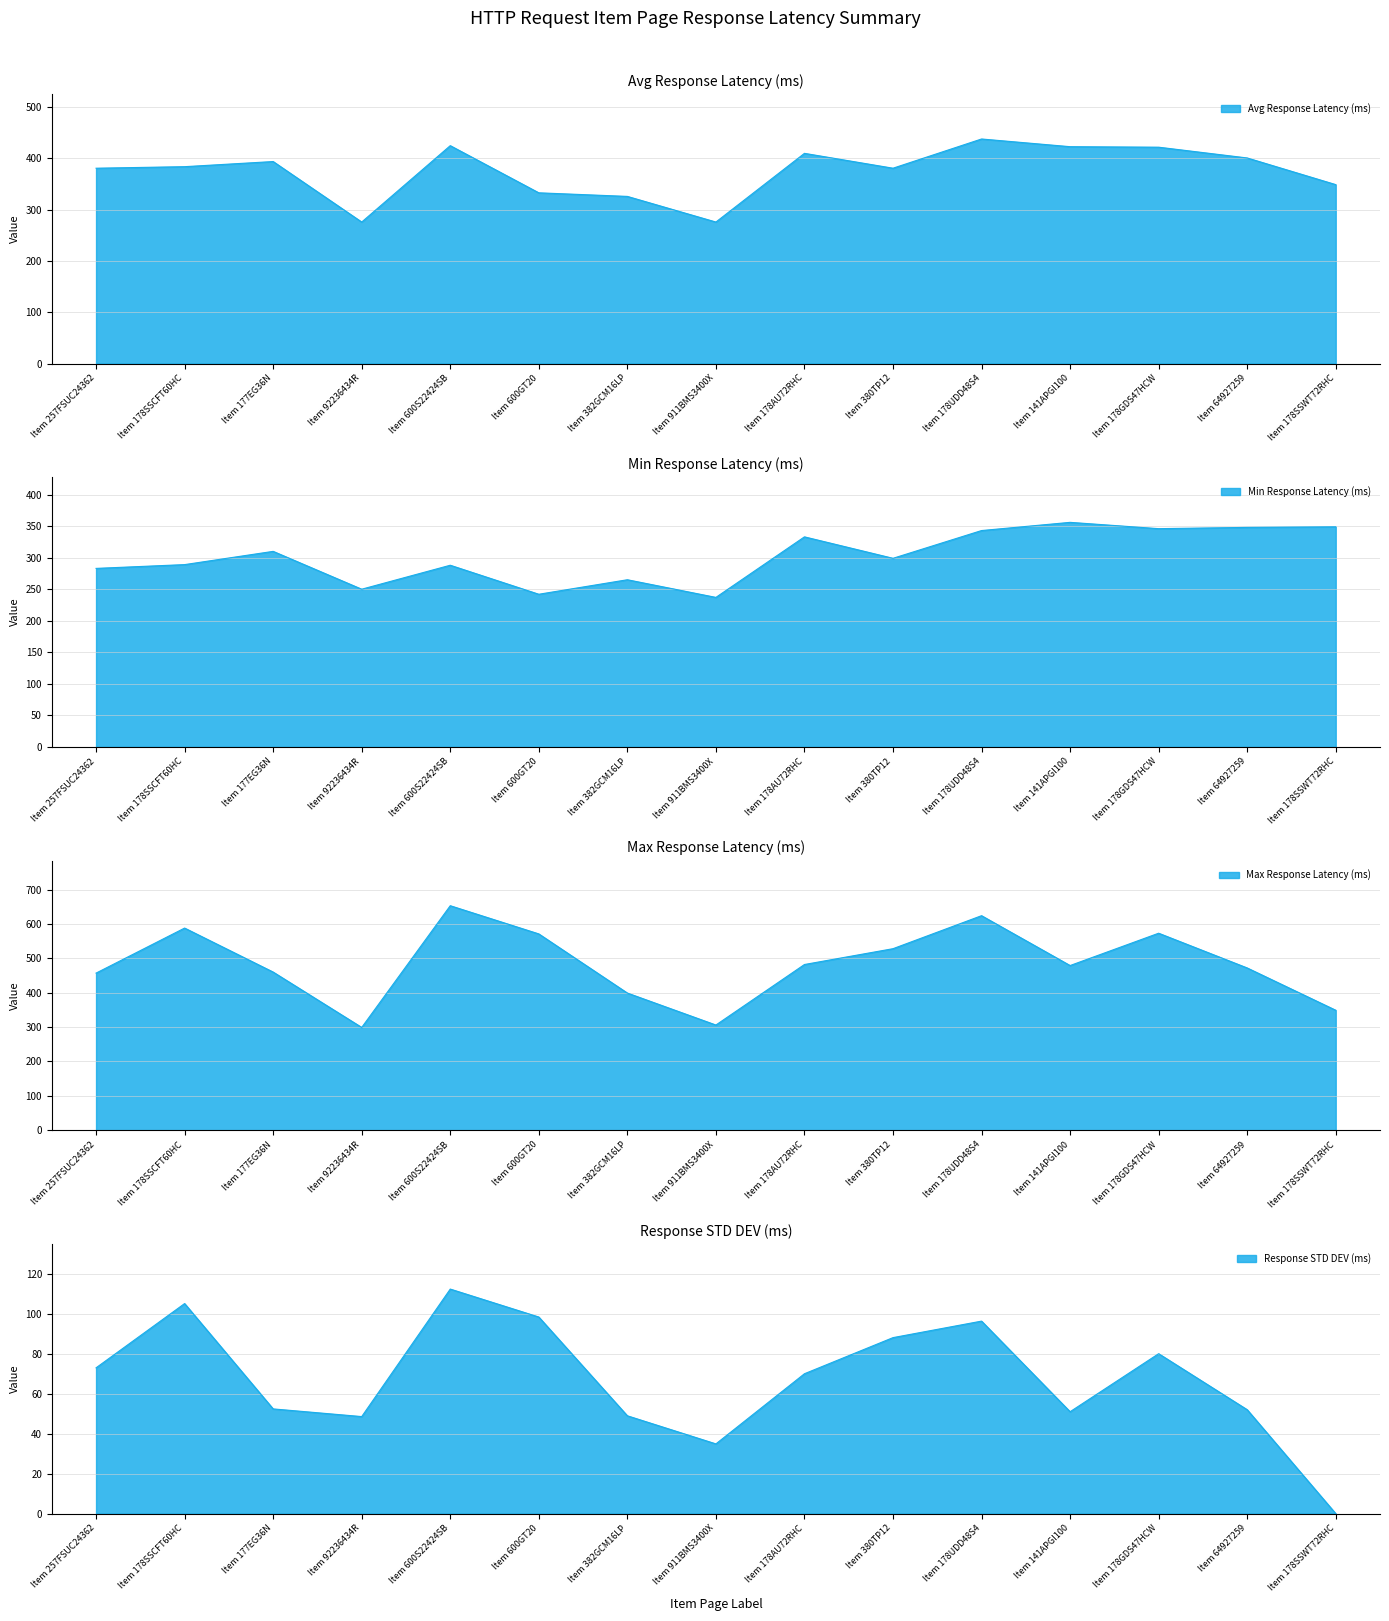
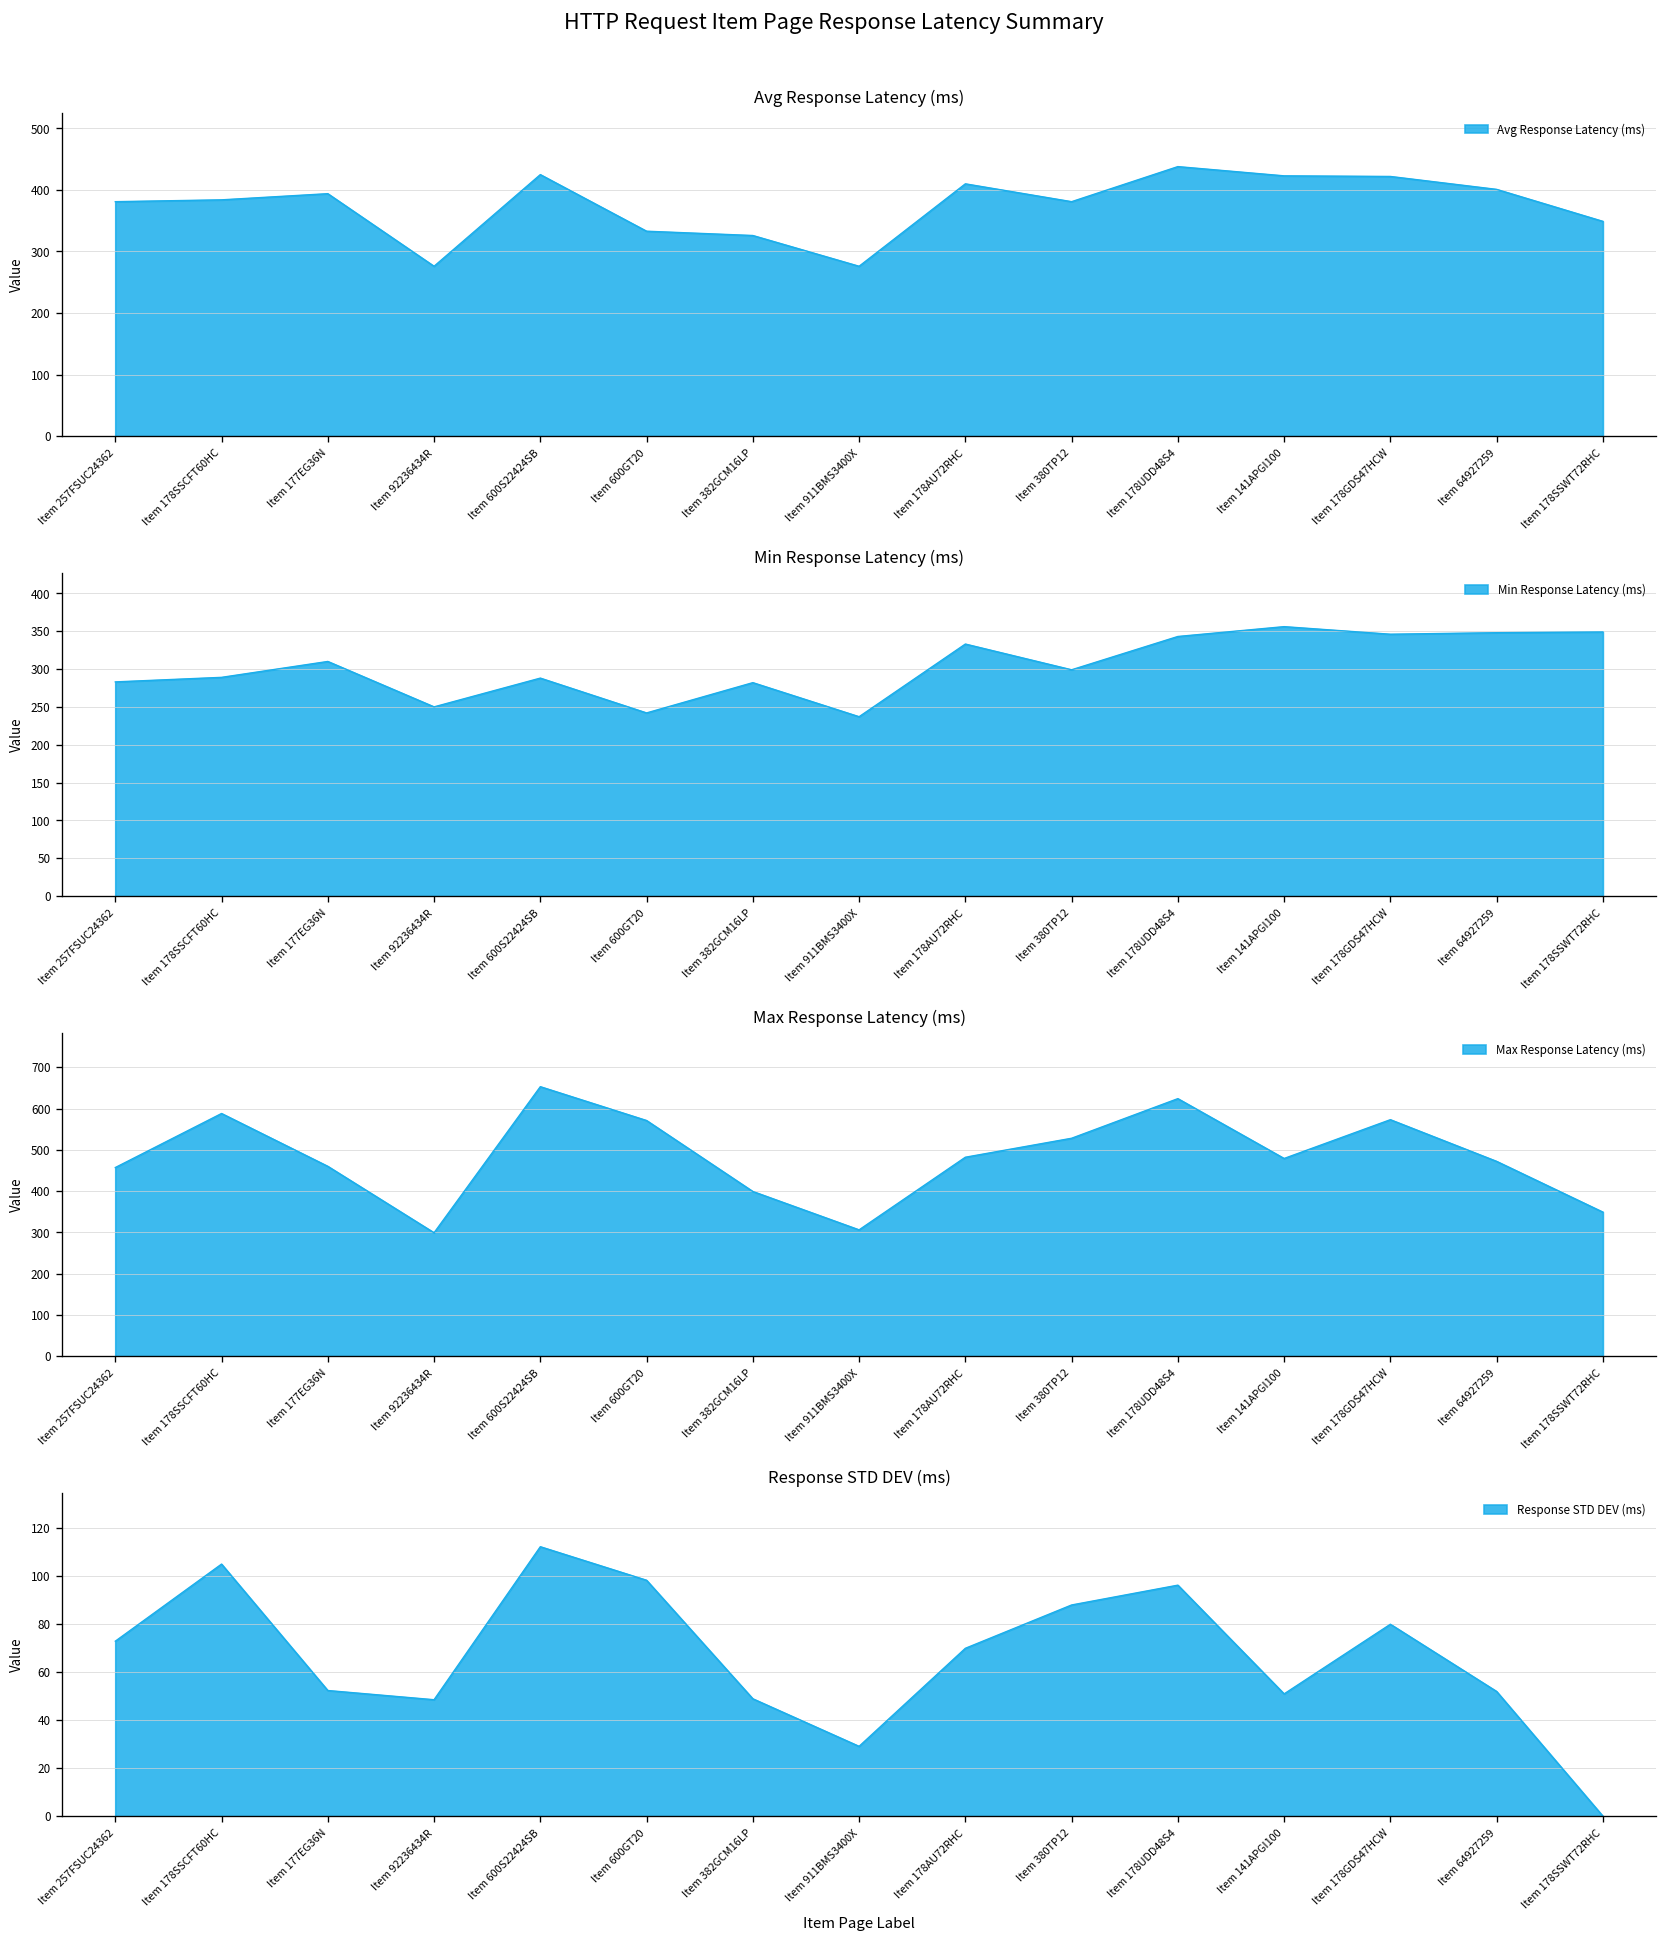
  {
    "Avg Response Latency (ms)": {
      "Item 257FSUC24362": 380,
      "Item 178SSCFT60HC": 380,
      "Item 177EG36N": 390,
      "Item 92236434R": 280,
      "Item 600S22424SB": 430,
      "Item 600GT20": 330,
      "Item 382GCM16LP": 330,
      "Item 911BMS3400X": 280,
      "Item 178AU72RHC": 410,
      "Item 380TP12": 380,
      "Item 178UDD48S4": 440,
      "Item 141APGI100": 420,
      "Item 178GDS47HCW": 420,
      "Item 64927259": 400,
      "Item 178SSWT72RHC": 350
    },
    "Min Response Latency (ms)": {
      "Item 257FSUC24362": 280,
      "Item 178SSCFT60HC": 290,
      "Item 177EG36N": 310,
      "Item 92236434R": 250,
      "Item 600S22424SB": 290,
      "Item 600GT20": 240,
-     "Item 382GCM16LP": 270,
+     "Item 382GCM16LP": 280,
      "Item 911BMS3400X": 240,
      "Item 178AU72RHC": 330,
      "Item 380TP12": 300,
      "Item 178UDD48S4": 340,
      "Item 141APGI100": 360,
      "Item 178GDS47HCW": 350,
      "Item 64927259": 350,
      "Item 178SSWT72RHC": 350
    },
    "Max Response Latency (ms)": {
      "Item 257FSUC24362": 460,
      "Item 178SSCFT60HC": 590,
      "Item 177EG36N": 460,
      "Item 92236434R": 300,
      "Item 600S22424SB": 650,
      "Item 600GT20": 570,
      "Item 382GCM16LP": 400,
      "Item 911BMS3400X": 310,
      "Item 178AU72RHC": 480,
      "Item 380TP12": 530,
      "Item 178UDD48S4": 620,
      "Item 141APGI100": 480,
      "Item 178GDS47HCW": 570,
      "Item 64927259": 470,
      "Item 178SSWT72RHC": 350
    },
    "Response STD DEV (ms)": {
      "Item 257FSUC24362": 73,
      "Item 178SSCFT60HC": 105,
      "Item 177EG36N": 52,
      "Item 92236434R": 49,
      "Item 600S22424SB": 112,
      "Item 600GT20": 98,
      "Item 382GCM16LP": 49,
-     "Item 911BMS3400X": 35,
+     "Item 911BMS3400X": 29,
      "Item 178AU72RHC": 70,
      "Item 380TP12": 88,
      "Item 178UDD48S4": 96,
      "Item 141APGI100": 51,
      "Item 178GDS47HCW": 80,
      "Item 64927259": 52,
      "Item 178SSWT72RHC": 0
    }
  }
